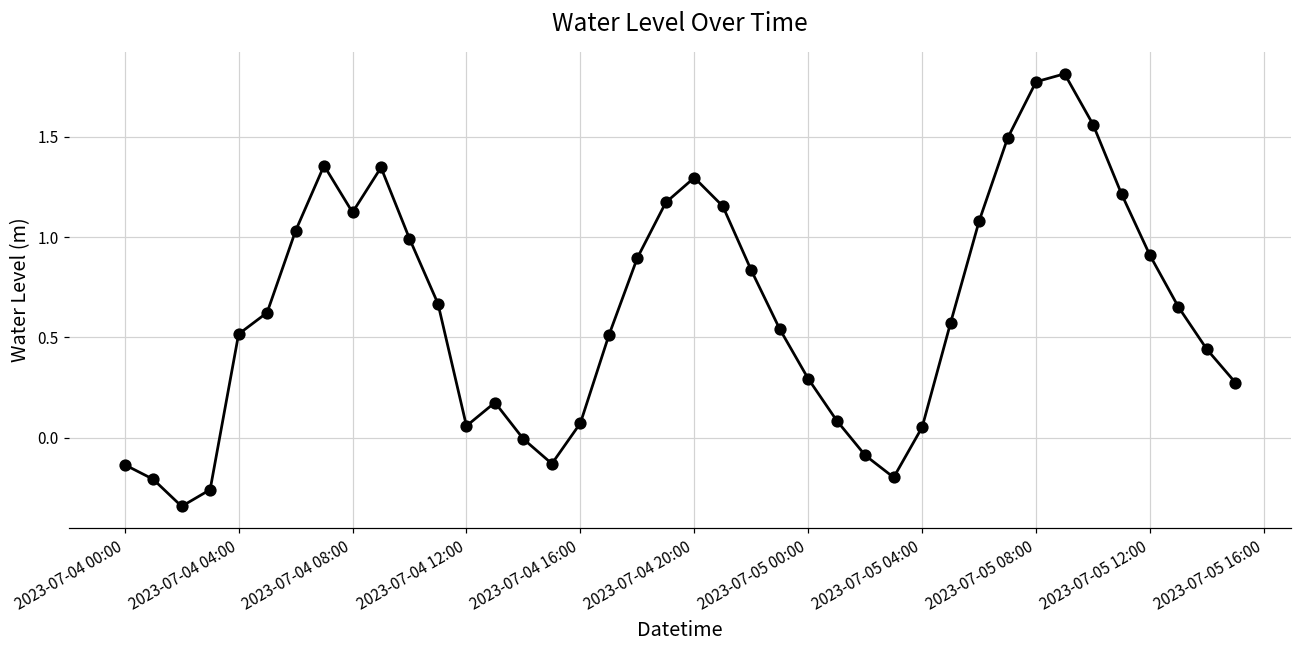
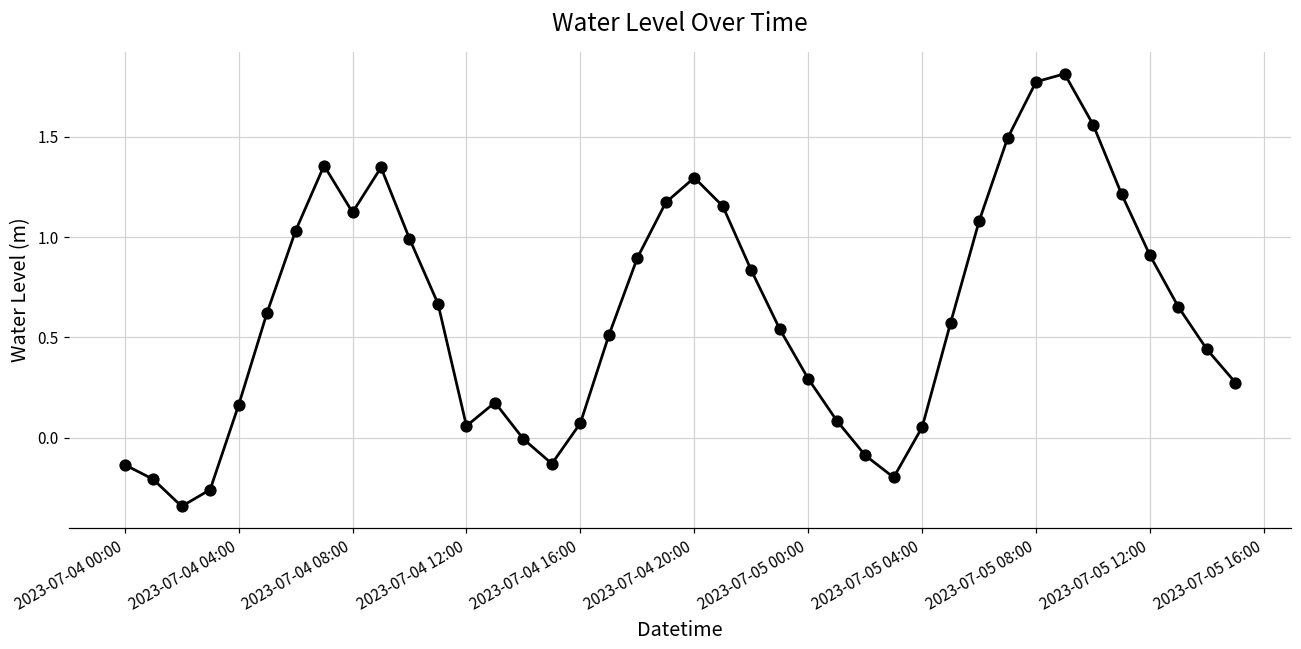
  {
    "2023-07-04 00:00": -0.14,
-   "2023-07-04 04:00": 0.52,
+   "2023-07-04 04:00": 0.16,
    "2023-07-04 08:00": 1.12,
    "2023-07-04 12:00": 0.06,
    "2023-07-04 16:00": 0.07,
    "2023-07-04 20:00": 1.30,
    "2023-07-05 00:00": 0.29,
    "2023-07-05 04:00": 0.05,
    "2023-07-05 08:00": 1.78,
    "2023-07-05 12:00": 0.91
  }
